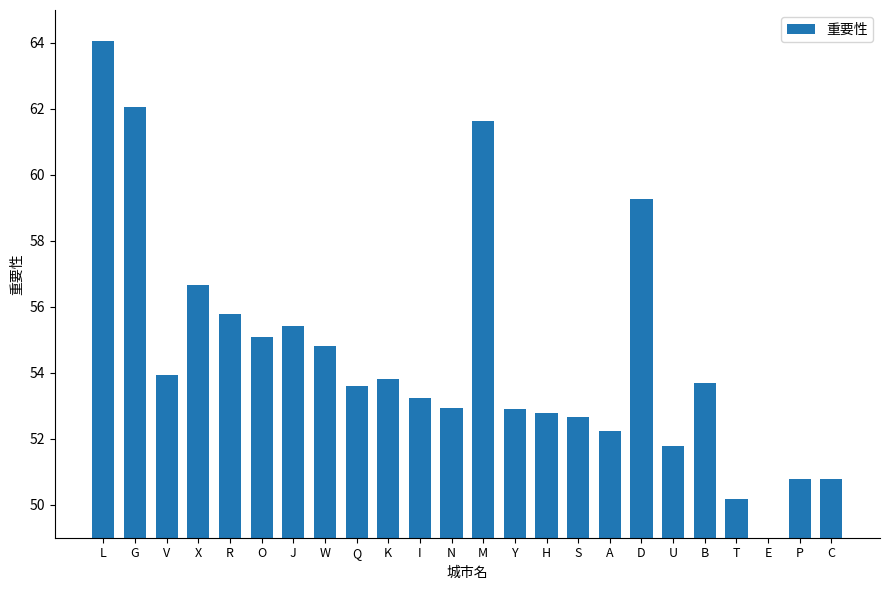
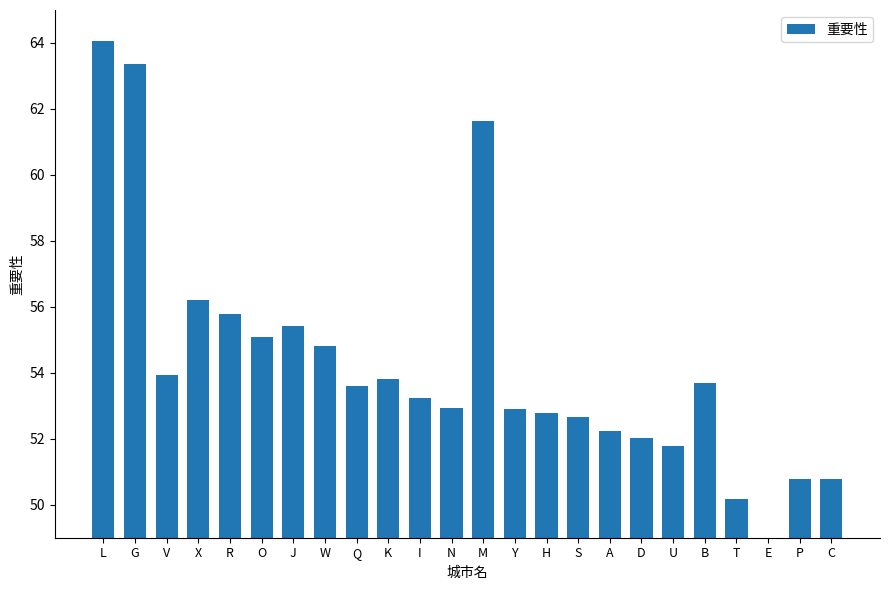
  {
    "L": 64.1,
-   "G": 62.0,
+   "G": 63.4,
    "V": 53.9,
-   "X": 56.7,
+   "X": 56.2,
    "R": 55.8,
    "O": 55.1,
    "J": 55.4,
    "W": 54.8,
    "Q": 53.6,
    "K": 53.8,
    "I": 53.3,
    "N": 52.9,
    "M": 61.6,
    "Y": 52.9,
    "H": 52.8,
    "S": 52.6,
    "A": 52.2,
-   "D": 59.3,
+   "D": 52.0,
    "U": 51.8,
    "B": 53.7,
    "T": 50.2,
    "P": 50.8,
    "C": 50.8
  }
